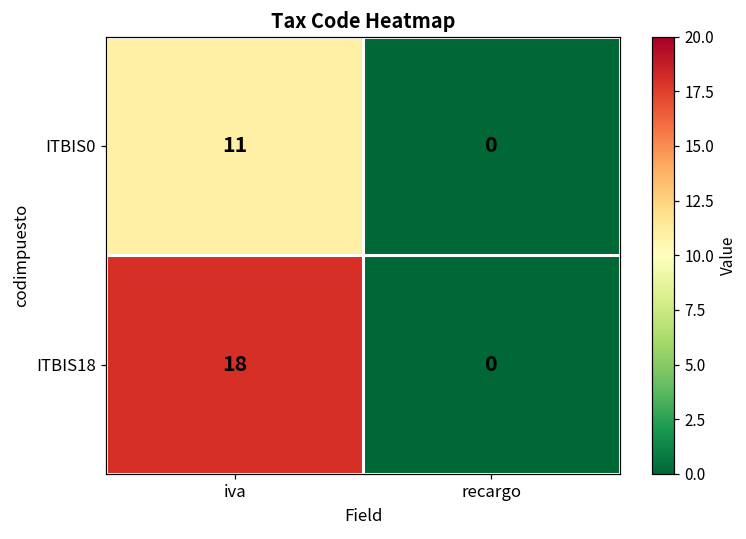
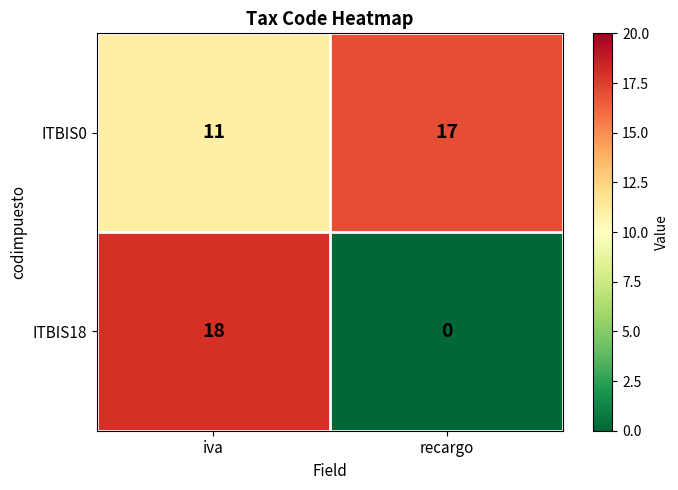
  {
    "ITBIS0": {
      "iva": 11,
-     "recargo": 0
+     "recargo": 17
    },
    "ITBIS18": {
      "iva": 18,
      "recargo": 0
    }
  }
